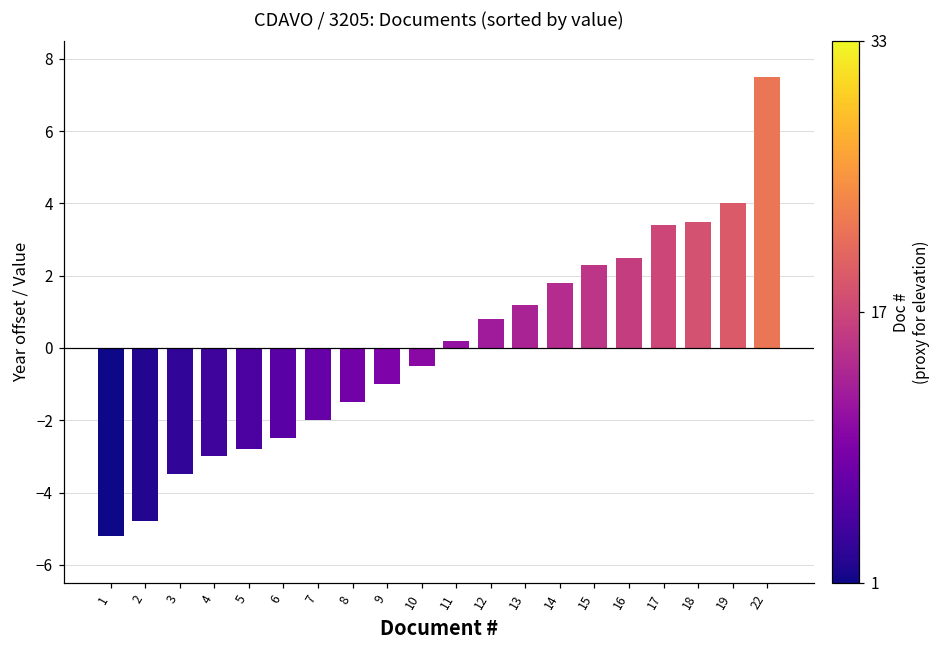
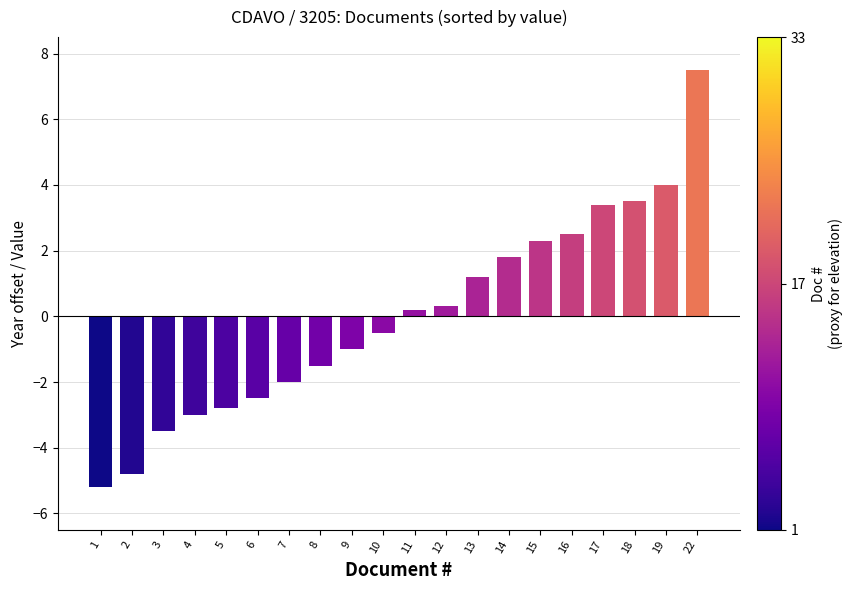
  {
    "1": -5.2,
    "2": -4.8,
    "3": -3.5,
    "4": -3.0,
    "5": -2.8,
    "6": -2.5,
    "7": -2.0,
    "8": -1.5,
    "9": -1.0,
    "10": -0.5,
    "11": 0.2,
-   "12": 0.8,
+   "12": 0.3,
    "13": 1.2,
    "14": 1.8,
    "15": 2.3,
    "16": 2.5,
    "17": 3.4,
    "18": 3.5,
    "19": 4.0,
    "22": 7.5
  }
